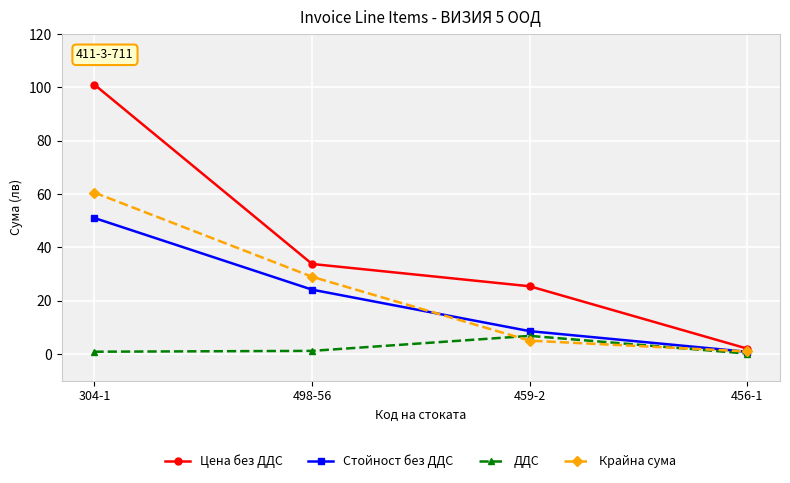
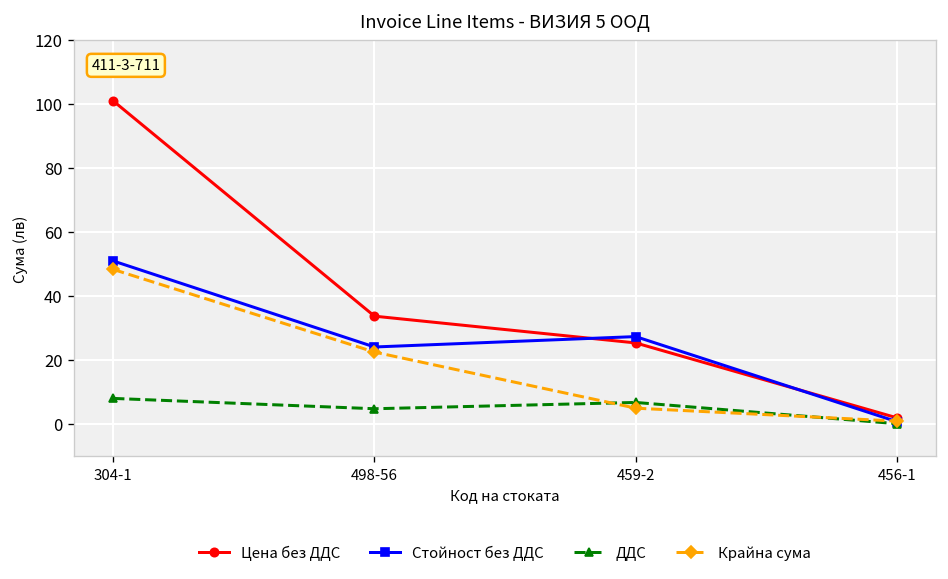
  {
    "Цена без ДДС": {
      "498-56": 34,
      "459-2": 25,
      "456-1": 2
    },
    "Стойност без ДДС": {
      "304-1": 51,
      "498-56": 24,
-     "459-2": 9
+     "459-2": 27
    },
    "ДДС": {
-     "304-1": 1,
-     "498-56": 1,
+     "304-1": 8,
+     "498-56": 5,
      "459-2": 7
    },
    "Крайна сума": {
-     "304-1": 61,
-     "498-56": 29,
+     "304-1": 48,
+     "498-56": 23,
      "459-2": 5
    }
  }
